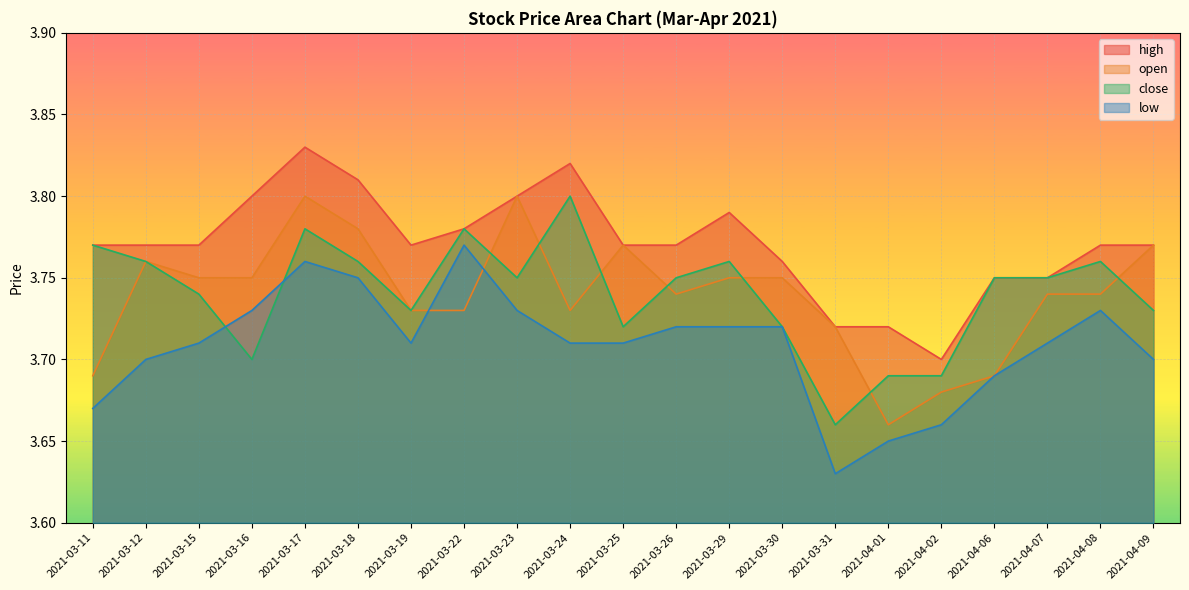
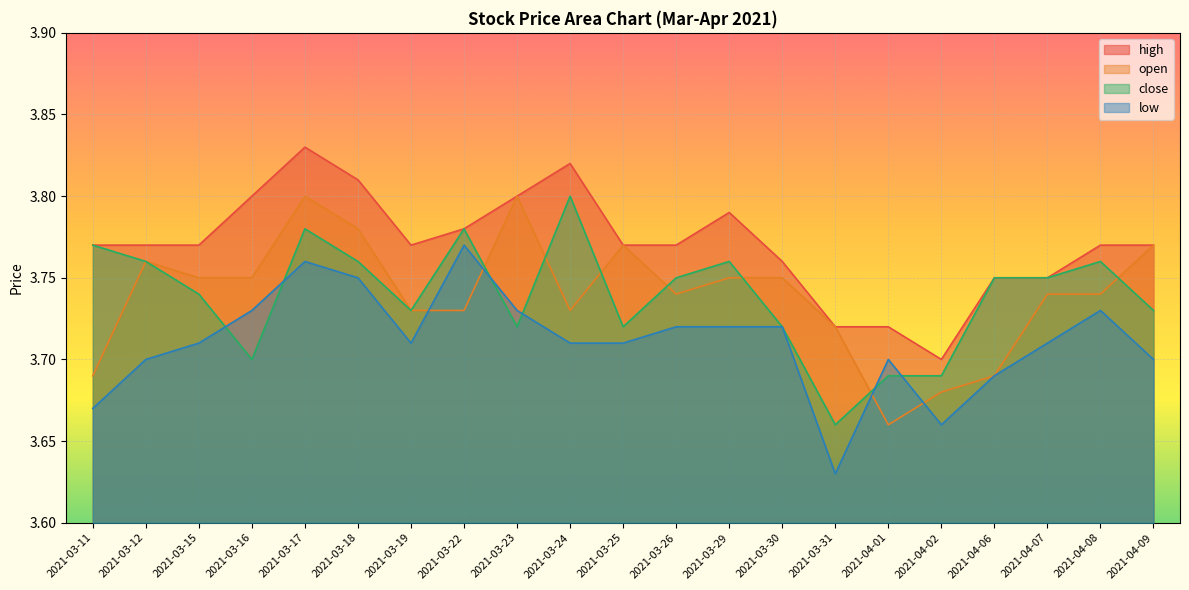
  {
    "close": {
      "2021-03-15": 3.74,
      "2021-03-16": 3.70,
      "2021-03-17": 3.78,
      "2021-03-18": 3.76,
-     "2021-03-23": 3.75,
+     "2021-03-23": 3.72,
      "2021-03-24": 3.80,
      "2021-03-25": 3.72,
      "2021-03-26": 3.75,
      "2021-03-29": 3.76,
      "2021-03-31": 3.66,
      "2021-04-01": 3.69,
      "2021-04-02": 3.69,
      "2021-04-08": 3.76,
      "2021-04-09": 3.73
    },
    "low": {
      "2021-03-11": 3.67,
      "2021-03-12": 3.70,
      "2021-03-15": 3.71,
      "2021-03-16": 3.73,
      "2021-03-17": 3.76,
      "2021-03-18": 3.75,
      "2021-03-19": 3.71,
      "2021-03-22": 3.77,
      "2021-03-23": 3.73,
      "2021-03-24": 3.71,
      "2021-03-25": 3.71,
      "2021-03-26": 3.72,
      "2021-03-29": 3.72,
      "2021-03-31": 3.63,
-     "2021-04-01": 3.65,
+     "2021-04-01": 3.70,
      "2021-04-02": 3.66,
      "2021-04-07": 3.71,
      "2021-04-08": 3.73,
      "2021-04-09": 3.70
    }
  }
